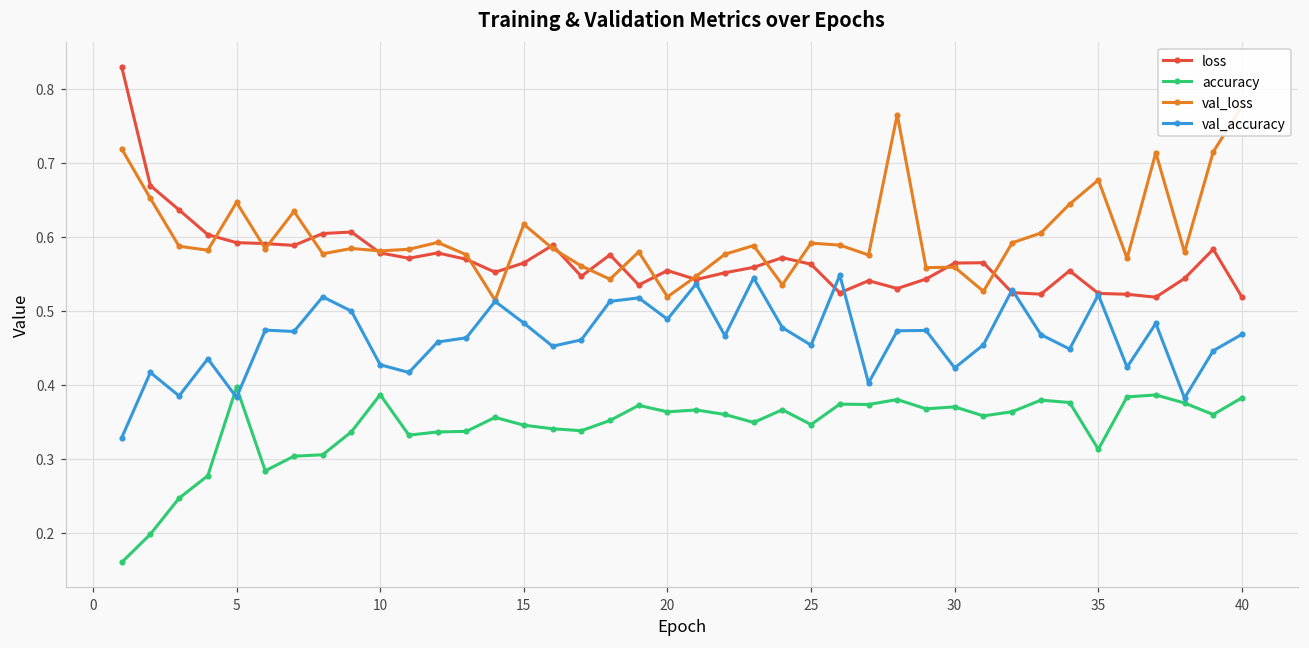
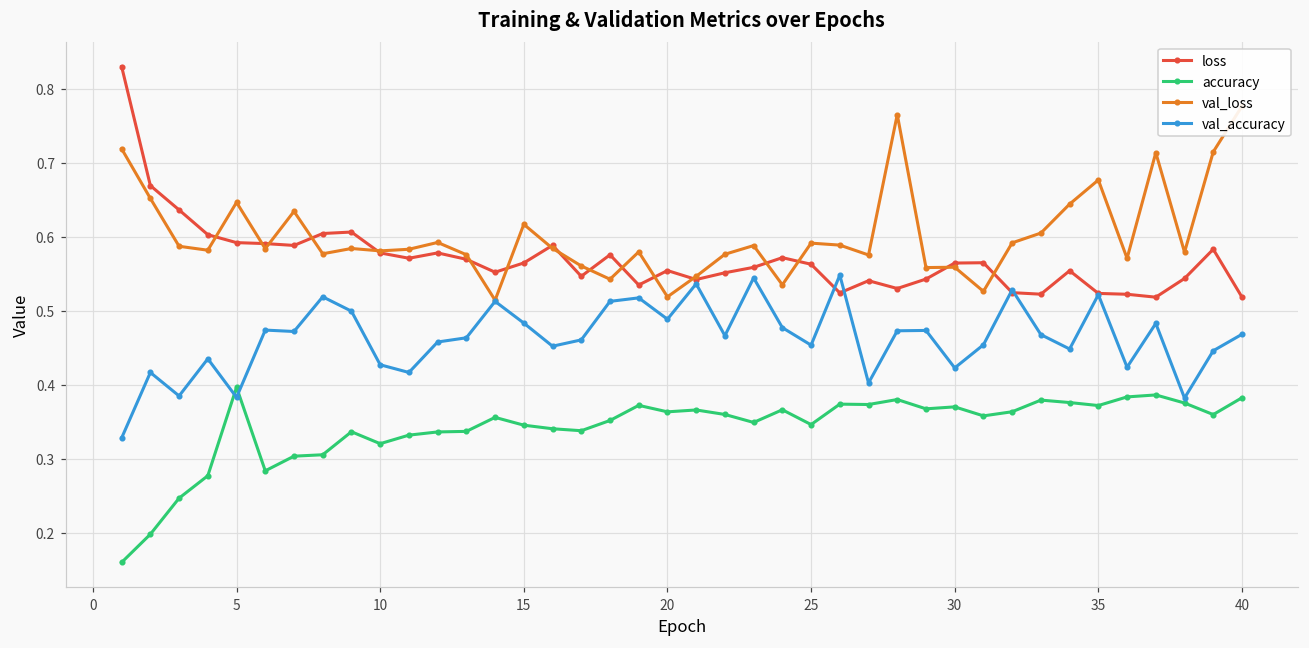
  {
    "accuracy": {
      "5": 0.40,
-     "10": 0.39,
+     "10": 0.32,
      "15": 0.35,
      "20": 0.36,
      "25": 0.35,
      "30": 0.37,
-     "35": 0.31,
+     "35": 0.37,
      "40": 0.38
    },
    "val_accuracy": {
      "5": 0.38,
      "10": 0.43,
      "15": 0.48,
      "20": 0.49,
      "25": 0.45,
      "30": 0.42,
      "40": 0.47
    }
  }
